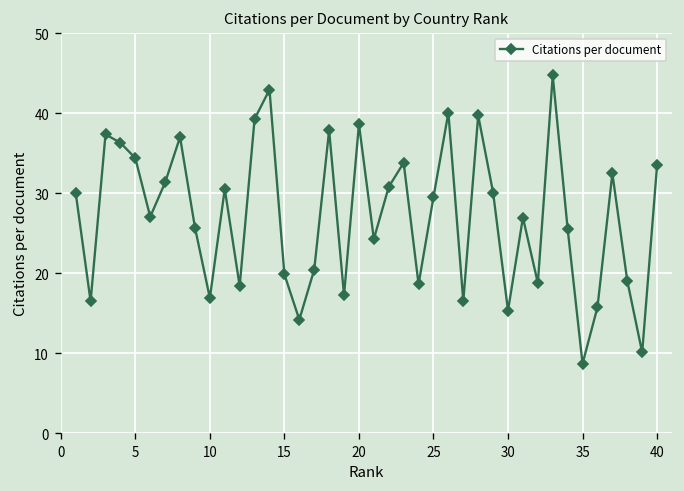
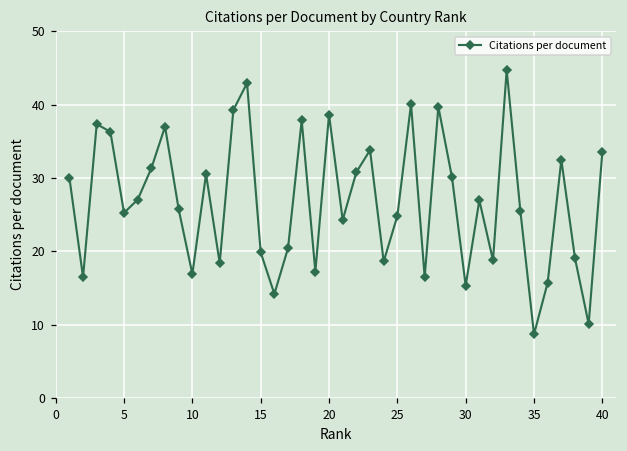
  {
-   "5": 34,
+   "5": 25,
    "10": 17,
    "15": 20,
    "20": 39,
-   "25": 29,
+   "25": 25,
    "30": 15,
    "35": 9,
    "40": 34
  }
